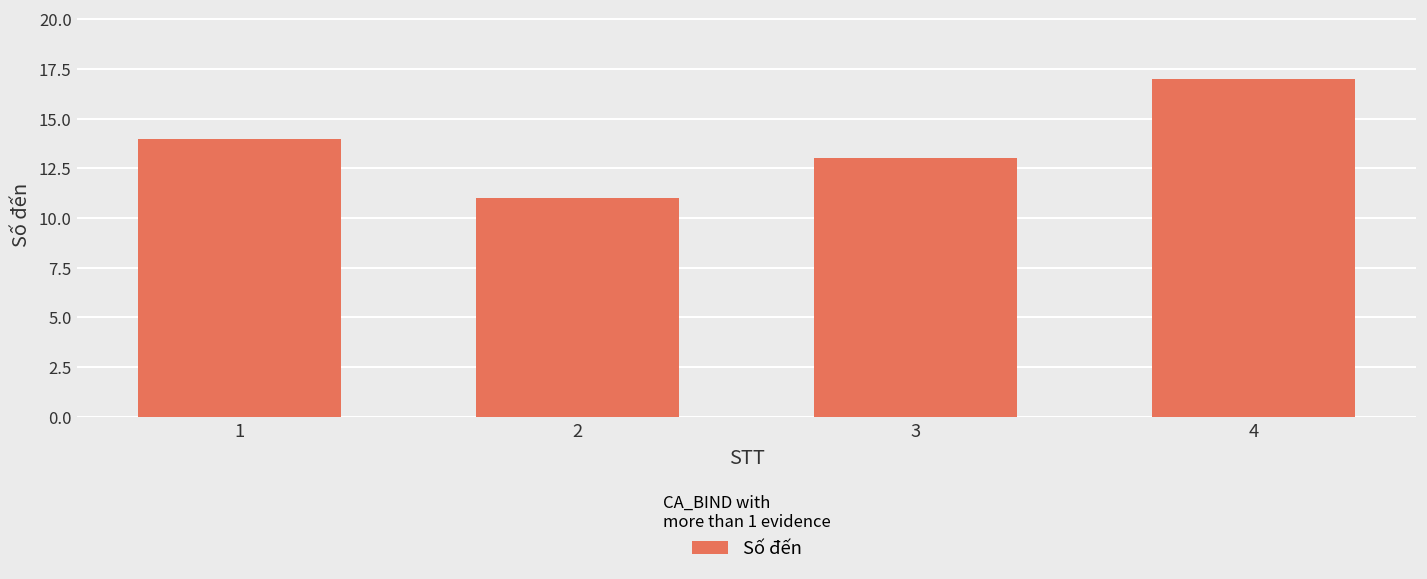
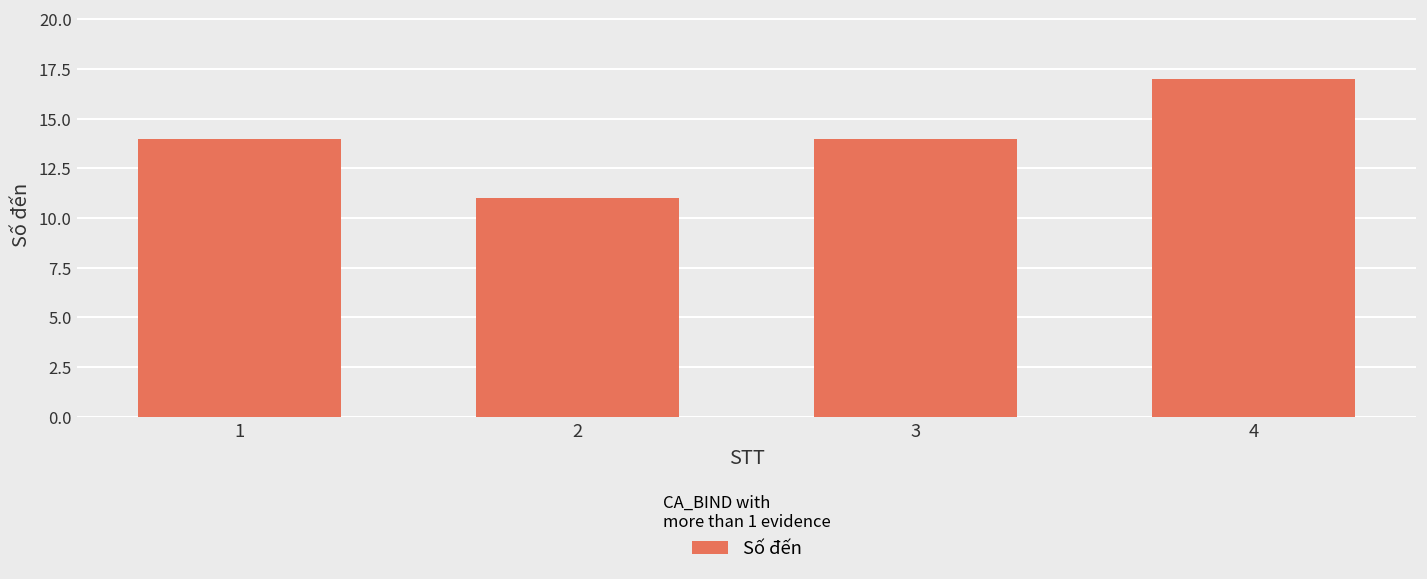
  {
    "1": 14,
    "2": 11,
-   "3": 13,
+   "3": 14,
    "4": 17
  }
